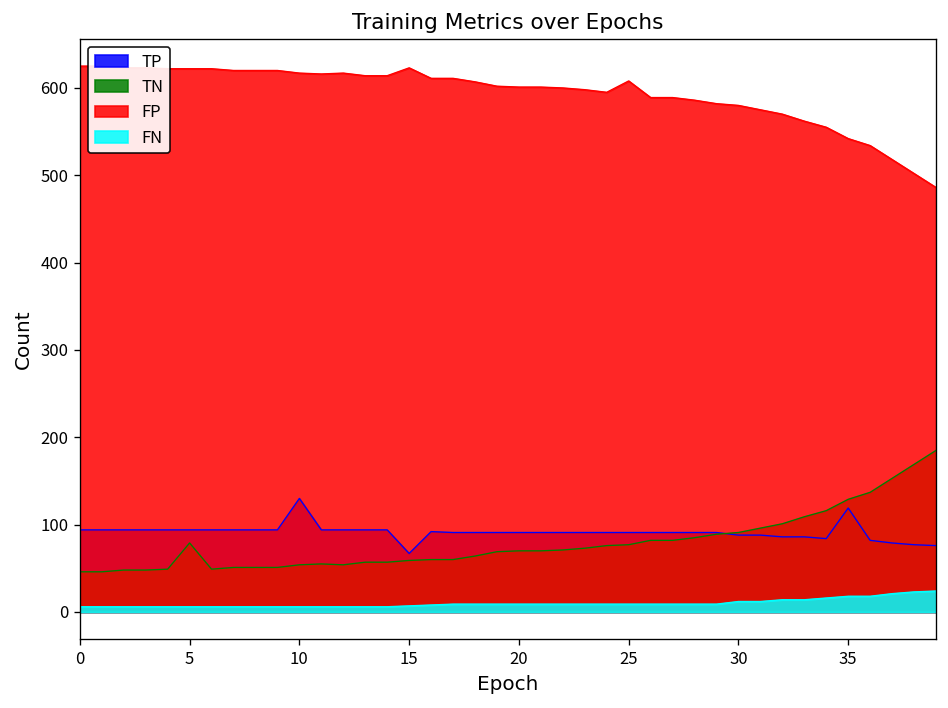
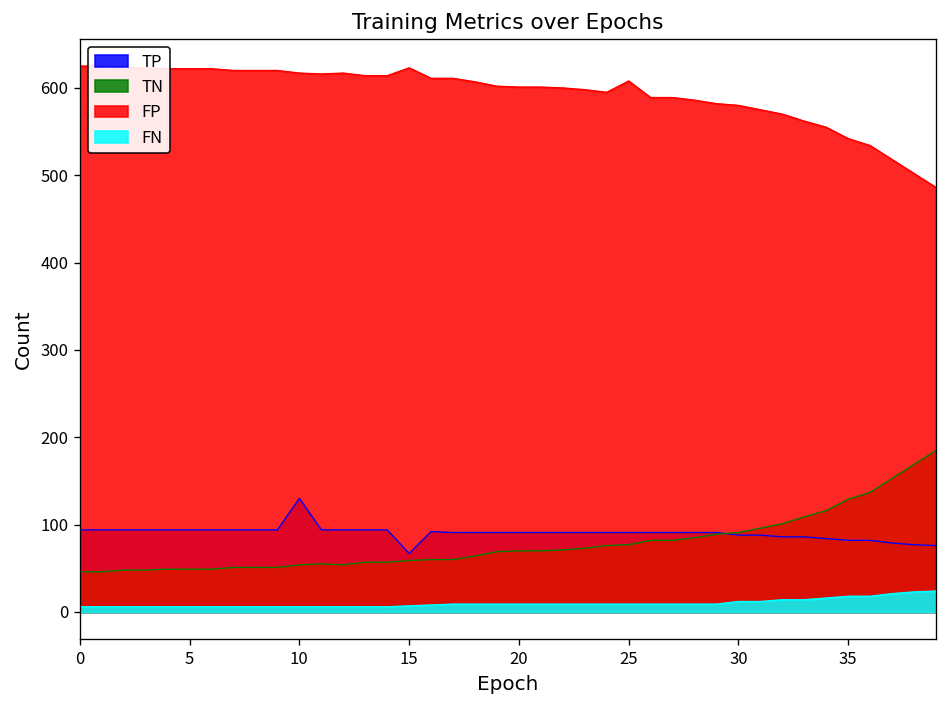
  {
    "TP": {
      "0": 90,
      "5": 90,
      "10": 130,
      "15": 70,
      "20": 90,
      "25": 90,
-     "35": 120
+     "35": 80
    },
    "TN": {
      "0": 50,
-     "5": 80,
+     "5": 50,
      "10": 50,
      "15": 60,
      "20": 70,
      "25": 80,
      "35": 130
    },
    "FP": {
      "0": 630,
      "5": 620,
      "10": 620,
      "15": 620,
      "20": 600,
      "25": 610,
      "30": 580,
      "35": 540
    },
    "FN": {
      "0": 10,
      "5": 10,
      "10": 10,
      "15": 10,
      "20": 10,
      "25": 10,
      "30": 10,
      "35": 20
    }
  }
